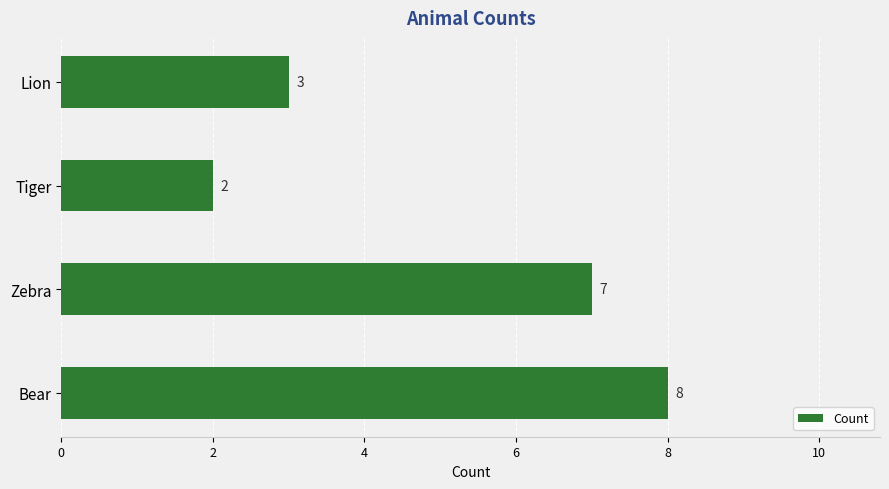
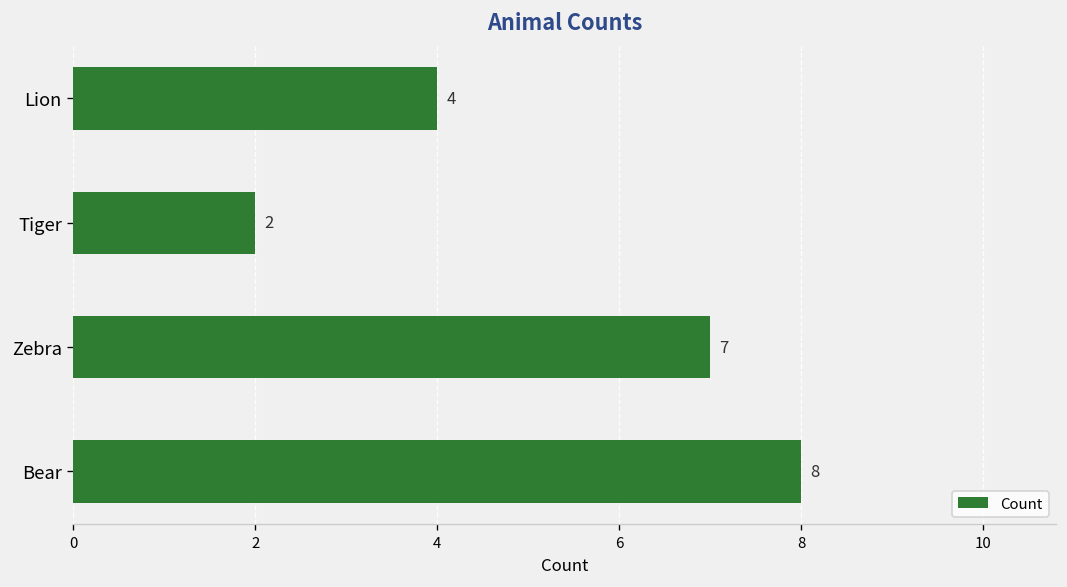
  {
-   "Lion": 3,
+   "Lion": 4,
    "Tiger": 2,
    "Zebra": 7,
    "Bear": 8
  }
